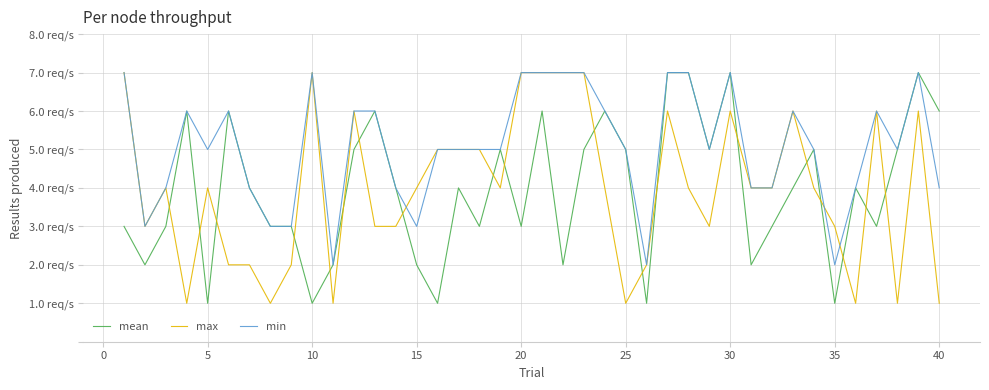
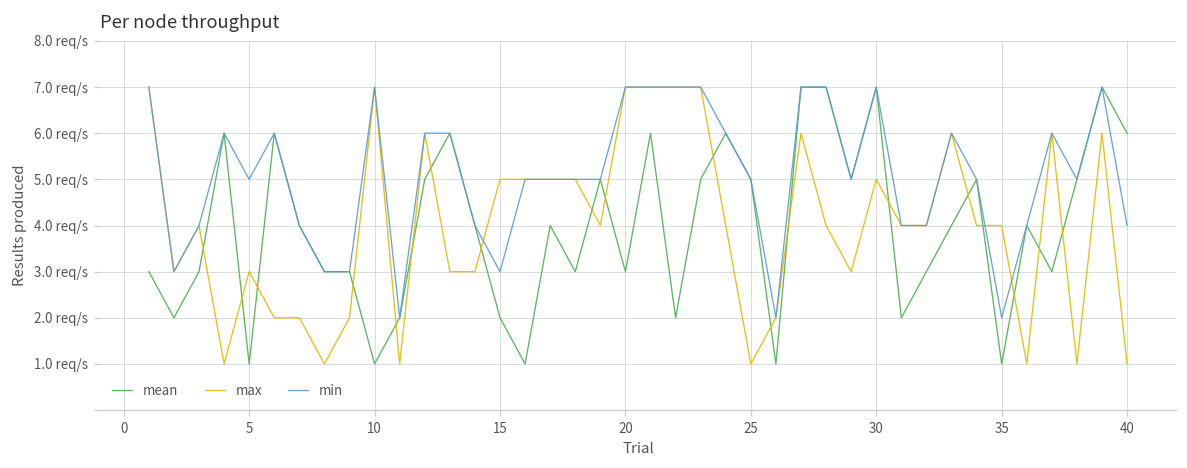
  {
    "mean": {
      "5": "1 req/s",
      "10": "1 req/s",
      "15": "2 req/s",
      "20": "3 req/s",
      "35": "1 req/s",
      "40": "6 req/s"
    },
    "max": {
-     "5": "4 req/s",
-     "15": "4 req/s",
+     "5": "3 req/s",
+     "15": "5 req/s",
      "25": "1 req/s",
-     "30": "6 req/s",
-     "35": "3 req/s",
+     "30": "5 req/s",
+     "35": "4 req/s",
      "40": "1 req/s"
    },
    "min": {
      "5": "5 req/s",
      "15": "3 req/s",
      "35": "2 req/s",
      "40": "4 req/s"
    }
  }
